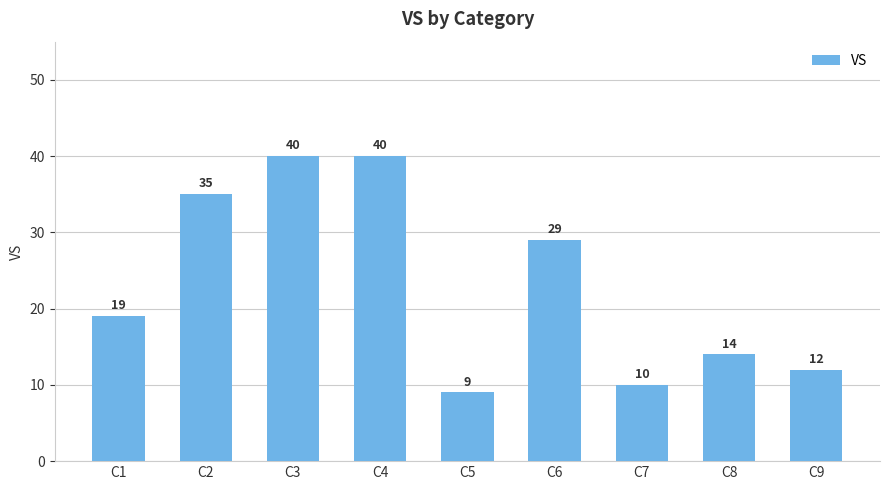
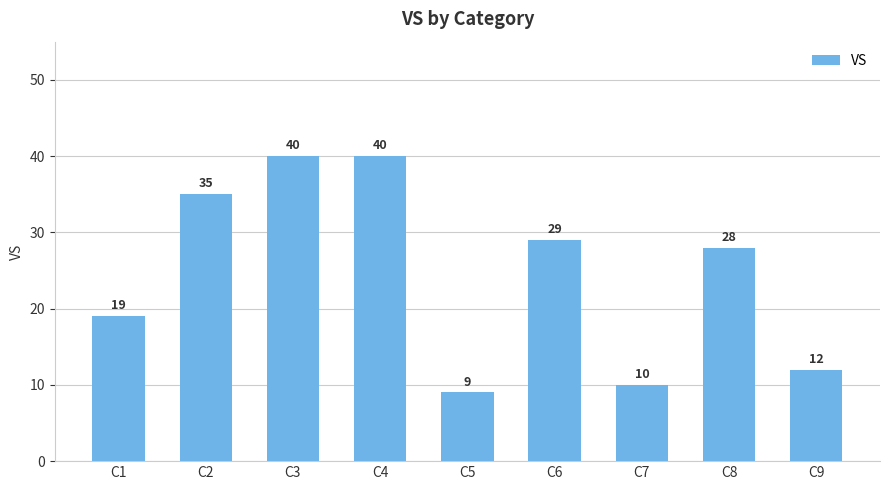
  {
    "C1": 19,
    "C2": 35,
    "C3": 40,
    "C4": 40,
    "C5": 9,
    "C6": 29,
    "C7": 10,
-   "C8": 14,
+   "C8": 28,
    "C9": 12
  }
